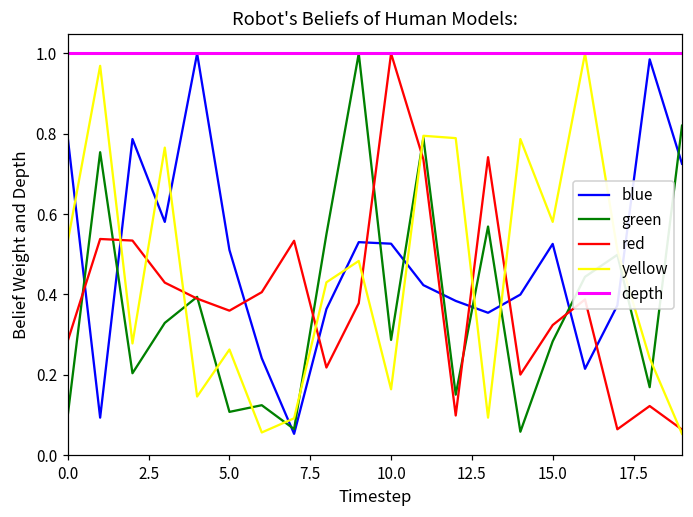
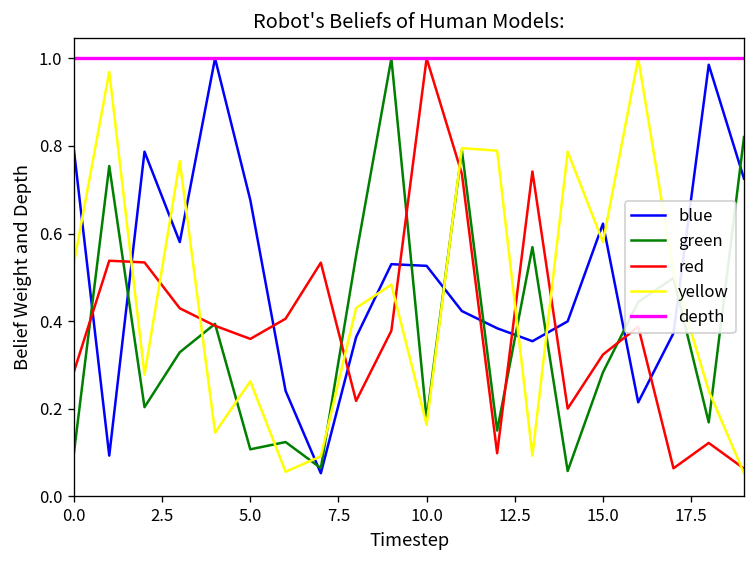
  {
    "blue": {
      "0.0": 0.79,
-     "5.0": 0.51,
+     "5.0": 0.68,
      "10.0": 0.53,
-     "15.0": 0.53
+     "15.0": 0.62
    },
    "green": {
      "0.0": 0.10,
      "5.0": 0.11,
-     "10.0": 0.29,
+     "10.0": 0.18,
      "15.0": 0.28
    },
    "red": {
      "0.0": 0.29,
      "5.0": 0.36,
      "15.0": 0.32
    },
    "yellow": {
      "0.0": 0.53,
      "5.0": 0.26,
      "10.0": 0.16,
      "15.0": 0.58
    },
    "depth": {
      "0.0": 1.00,
      "5.0": 1.00,
      "15.0": 1.00
    }
  }
